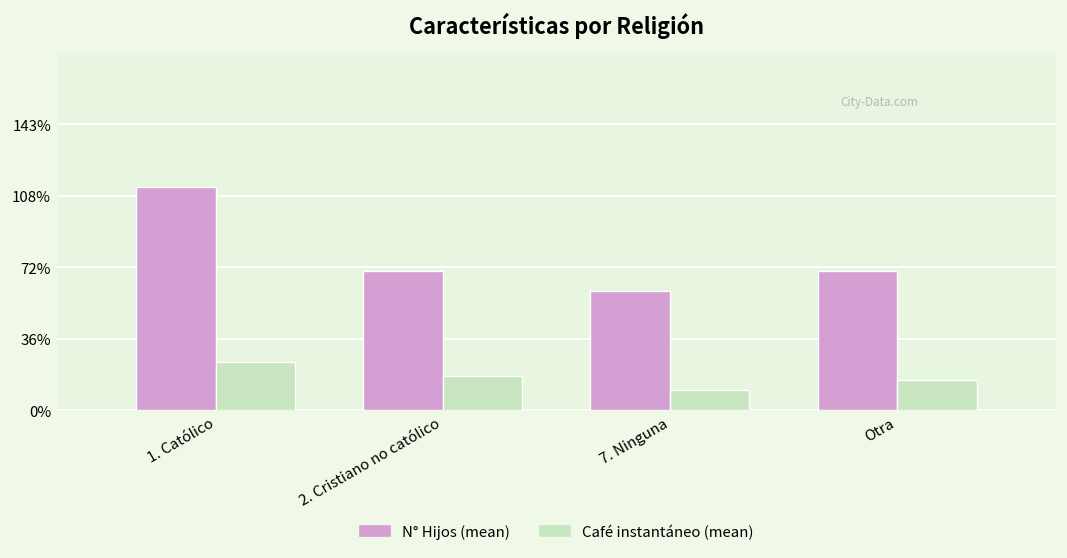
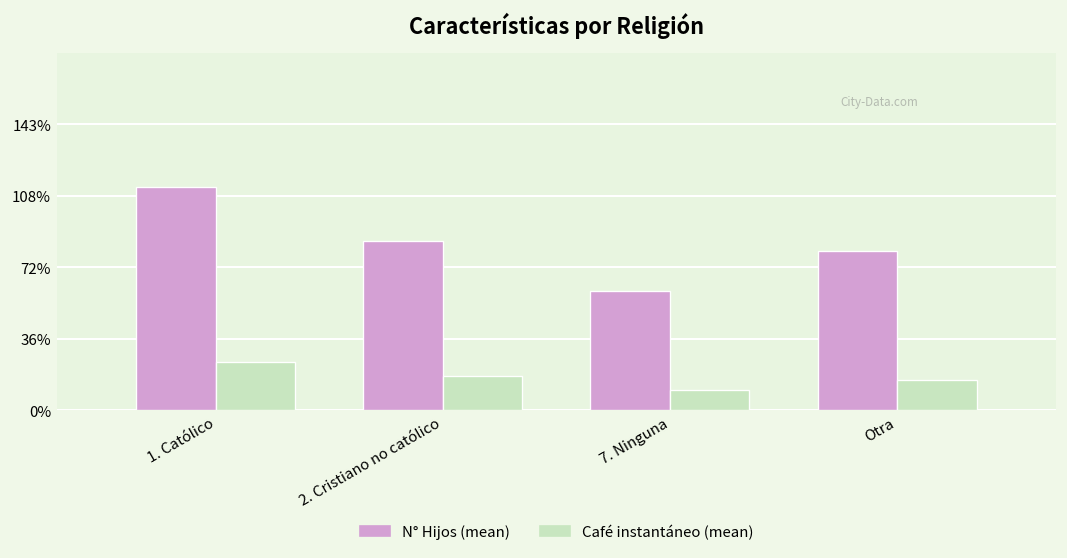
  {
    "N° Hijos (mean)": {
      "1. Católico": "112%",
-     "2. Cristiano no católico": "70%",
+     "2. Cristiano no católico": "85%",
      "7. Ninguna": "60%",
-     "Otra": "70%"
+     "Otra": "80%"
    },
    "Café instantáneo (mean)": {
      "1. Católico": "24%",
      "2. Cristiano no católico": "17%",
      "7. Ninguna": "10%",
      "Otra": "15%"
    }
  }
